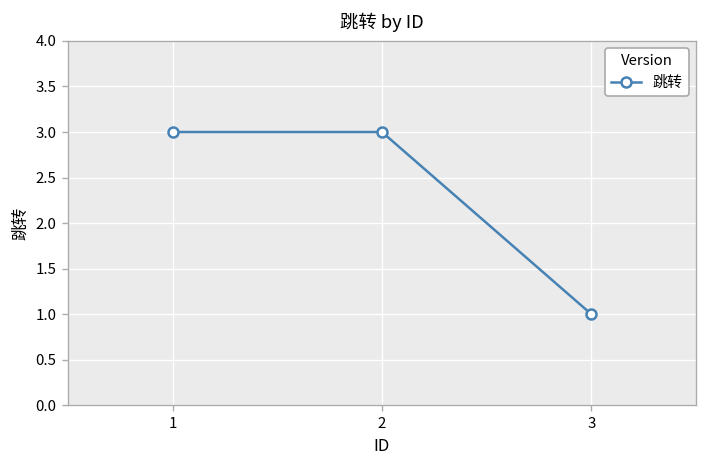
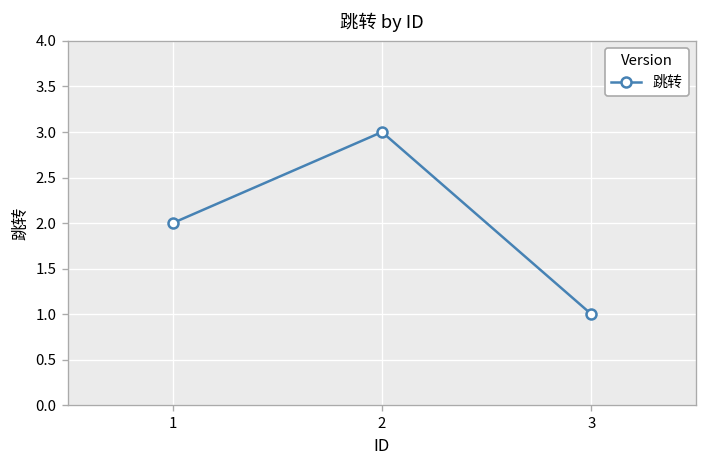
  {
-   "1": 3,
+   "1": 2,
    "2": 3,
    "3": 1
  }
